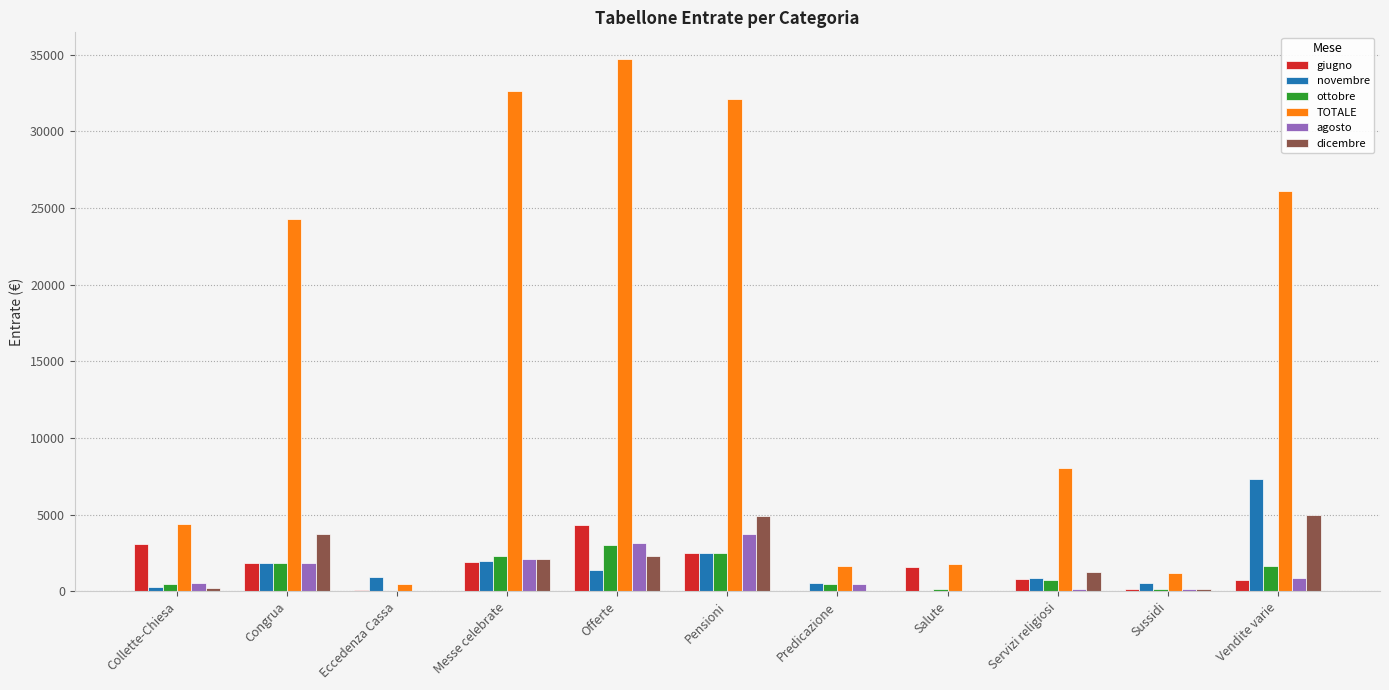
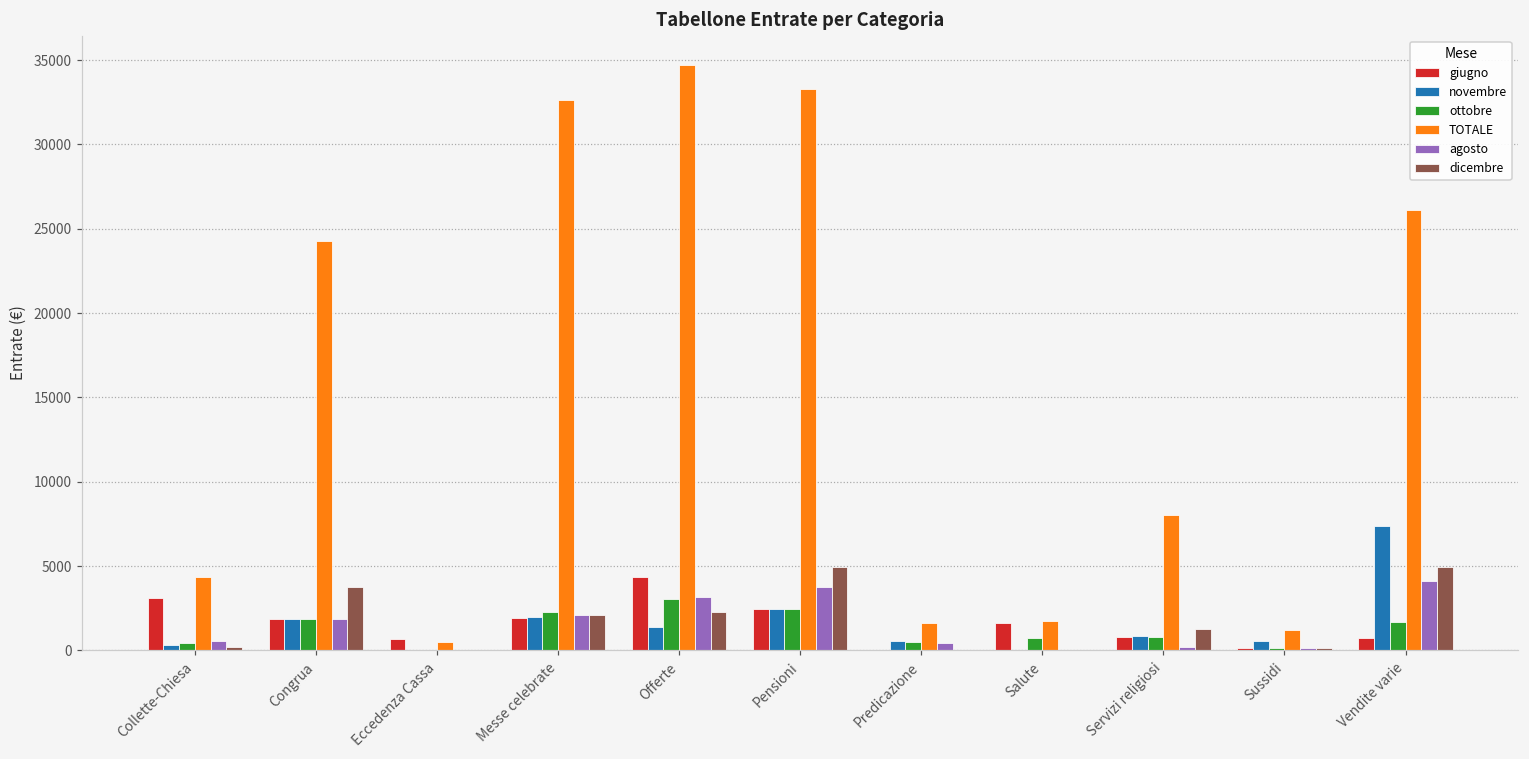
  {
    "giugno": {
      "Collette-Chiesa": 3100,
      "Congrua": 1900,
-     "Eccedenza Cassa": 100,
+     "Eccedenza Cassa": 700,
      "Messe celebrate": 1900,
      "Offerte": 4300,
      "Pensioni": 2500,
      "Predicazione": 0,
      "Salute": 1600,
      "Servizi religiosi": 800,
      "Vendite varie": 700
    },
    "novembre": {
      "Collette-Chiesa": 300,
      "Congrua": 1900,
-     "Eccedenza Cassa": 900,
+     "Eccedenza Cassa": 0,
      "Messe celebrate": 2000,
      "Offerte": 1400,
      "Pensioni": 2500,
      "Predicazione": 600,
      "Servizi religiosi": 900,
      "Sussidi": 500,
      "Vendite varie": 7300
    },
    "ottobre": {
      "Collette-Chiesa": 500,
      "Congrua": 1900,
      "Eccedenza Cassa": 0,
      "Messe celebrate": 2300,
      "Offerte": 3000,
      "Pensioni": 2500,
      "Predicazione": 500,
-     "Salute": 200,
+     "Salute": 700,
      "Servizi religiosi": 800,
      "Vendite varie": 1700
    },
    "TOTALE": {
      "Collette-Chiesa": 4400,
      "Congrua": 24300,
      "Eccedenza Cassa": 500,
      "Messe celebrate": 32600,
      "Offerte": 34700,
-     "Pensioni": 32100,
+     "Pensioni": 33300,
      "Predicazione": 1700,
      "Salute": 1800,
      "Servizi religiosi": 8000,
      "Sussidi": 1200,
      "Vendite varie": 26100
    },
    "agosto": {
      "Collette-Chiesa": 500,
      "Congrua": 1900,
      "Eccedenza Cassa": 0,
      "Messe celebrate": 2100,
      "Offerte": 3200,
      "Pensioni": 3800,
      "Predicazione": 500,
      "Salute": 0,
      "Servizi religiosi": 200,
-     "Vendite varie": 900
+     "Vendite varie": 4100
    },
    "dicembre": {
      "Collette-Chiesa": 200,
      "Congrua": 3700,
      "Eccedenza Cassa": 0,
      "Messe celebrate": 2100,
      "Offerte": 2300,
      "Pensioni": 4900,
      "Predicazione": 0,
      "Servizi religiosi": 1300,
      "Vendite varie": 5000
    }
  }
